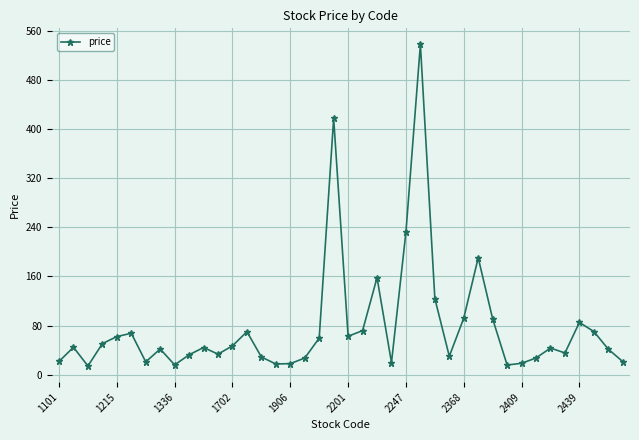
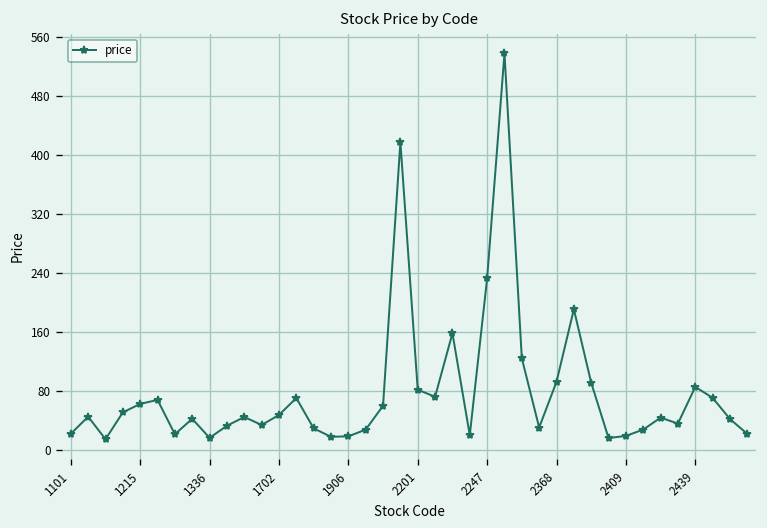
  {
    "1101": 20,
    "1215": 60,
    "1336": 20,
    "1702": 50,
    "1906": 20,
-   "2201": 60,
+   "2201": 80,
    "2247": 230,
    "2368": 90,
    "2409": 20,
    "2439": 90
  }
